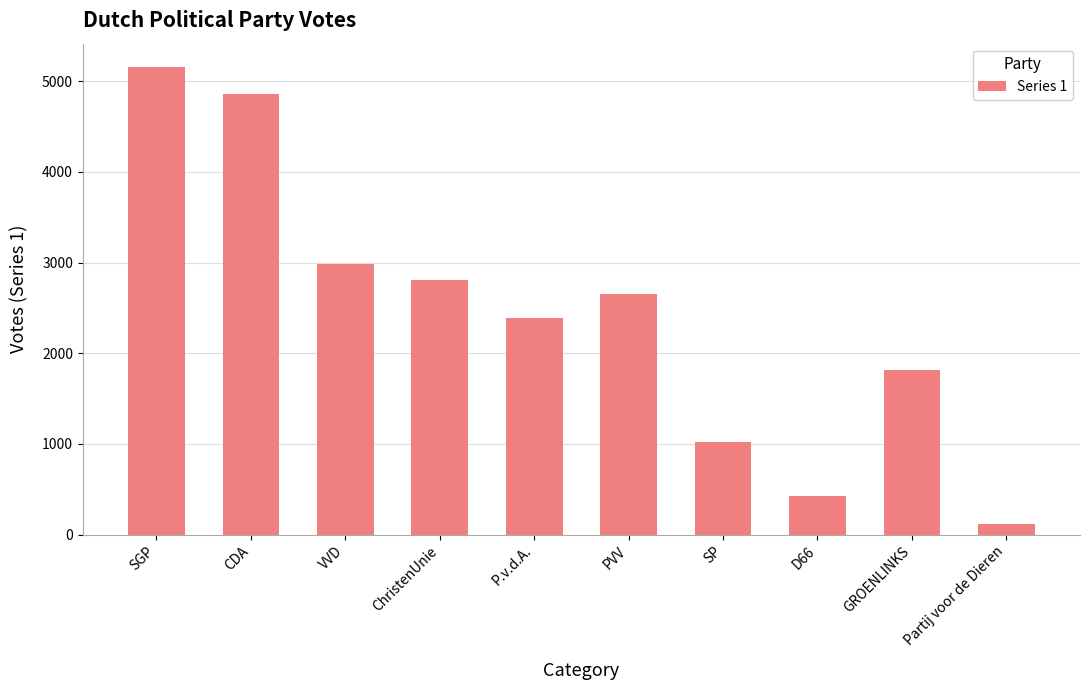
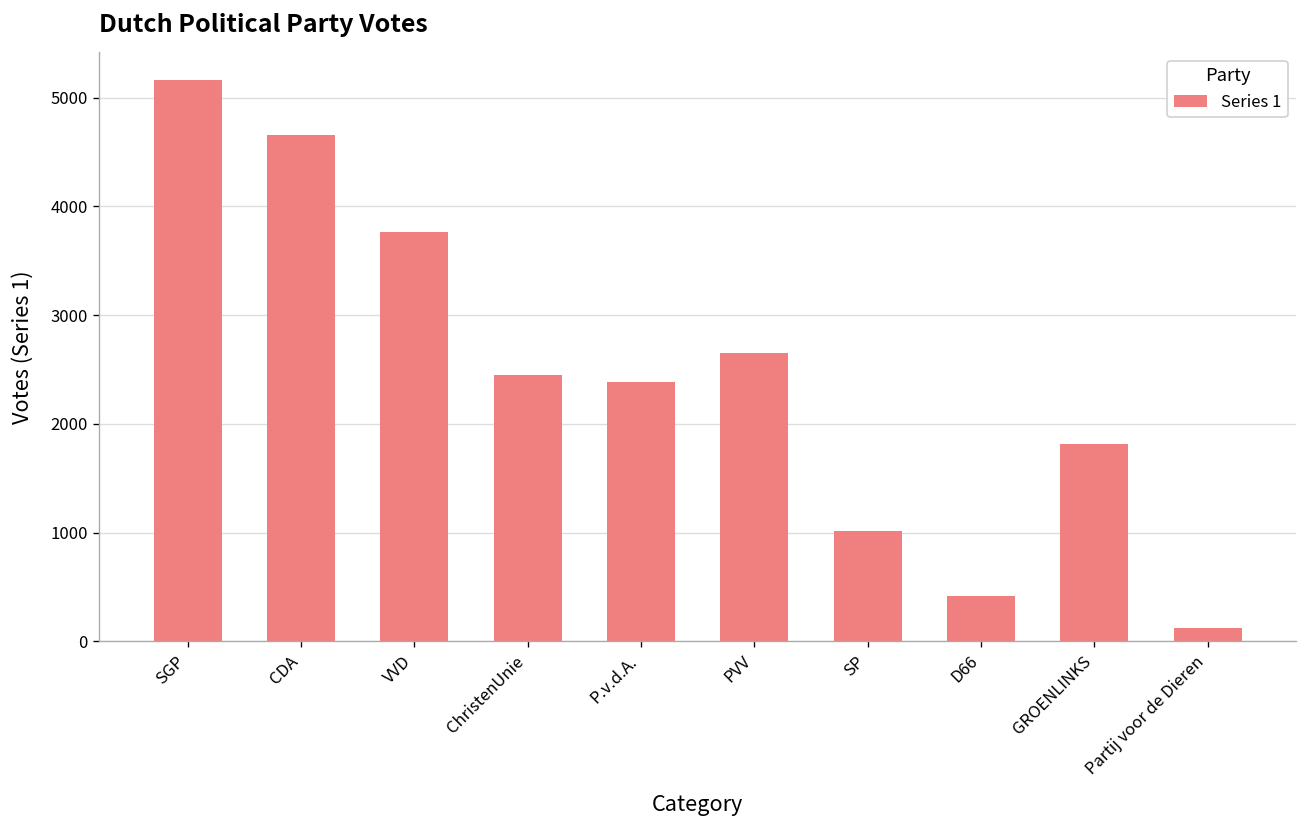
  {
    "SGP": 5200,
-   "CDA": 4900,
-   "VVD": 3000,
-   "ChristenUnie": 2800,
+   "CDA": 4700,
+   "VVD": 3800,
+   "ChristenUnie": 2400,
    "P.v.d.A.": 2400,
    "PVV": 2700,
    "SP": 1000,
    "D66": 400,
    "GROENLINKS": 1800,
    "Partij voor de Dieren": 100
  }
